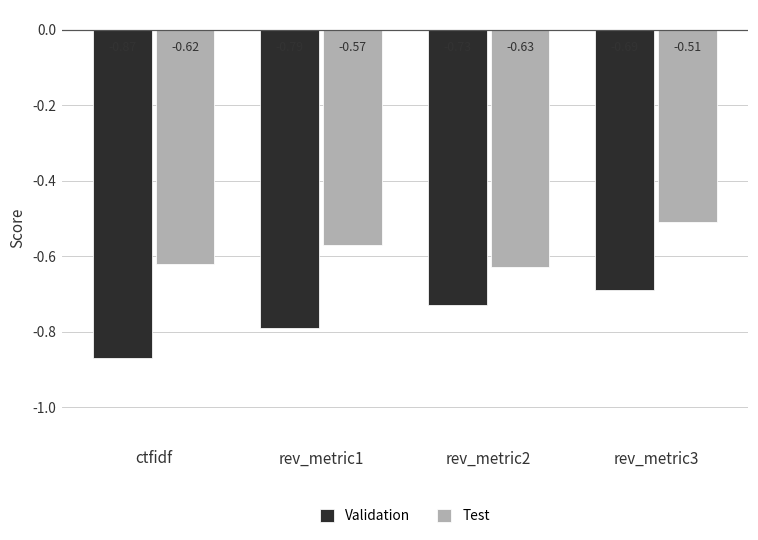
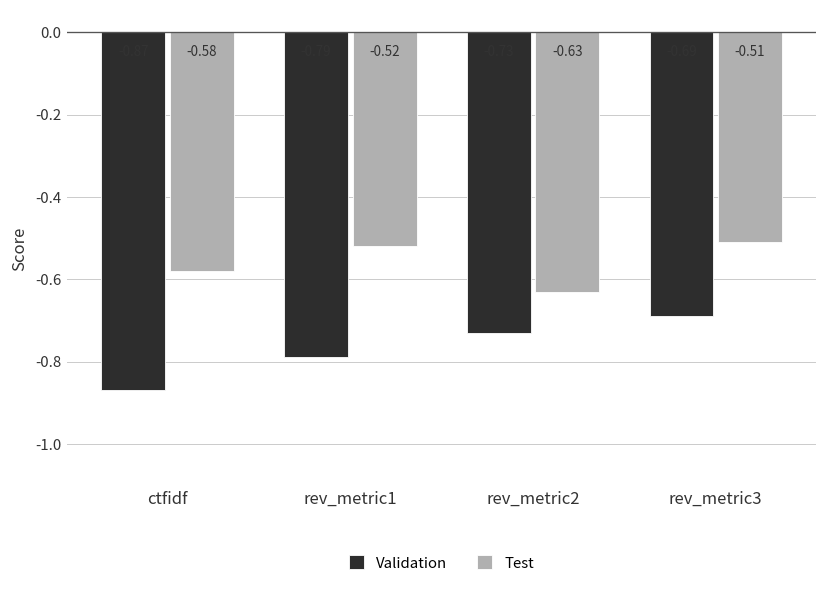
  {
    "Validation": {
      "ctfidf": -0.87,
      "rev_metric1": -0.79,
      "rev_metric2": -0.73,
      "rev_metric3": -0.69
    },
    "Test": {
-     "ctfidf": -0.62,
-     "rev_metric1": -0.57,
+     "ctfidf": -0.58,
+     "rev_metric1": -0.52,
      "rev_metric2": -0.63,
      "rev_metric3": -0.51
    }
  }
